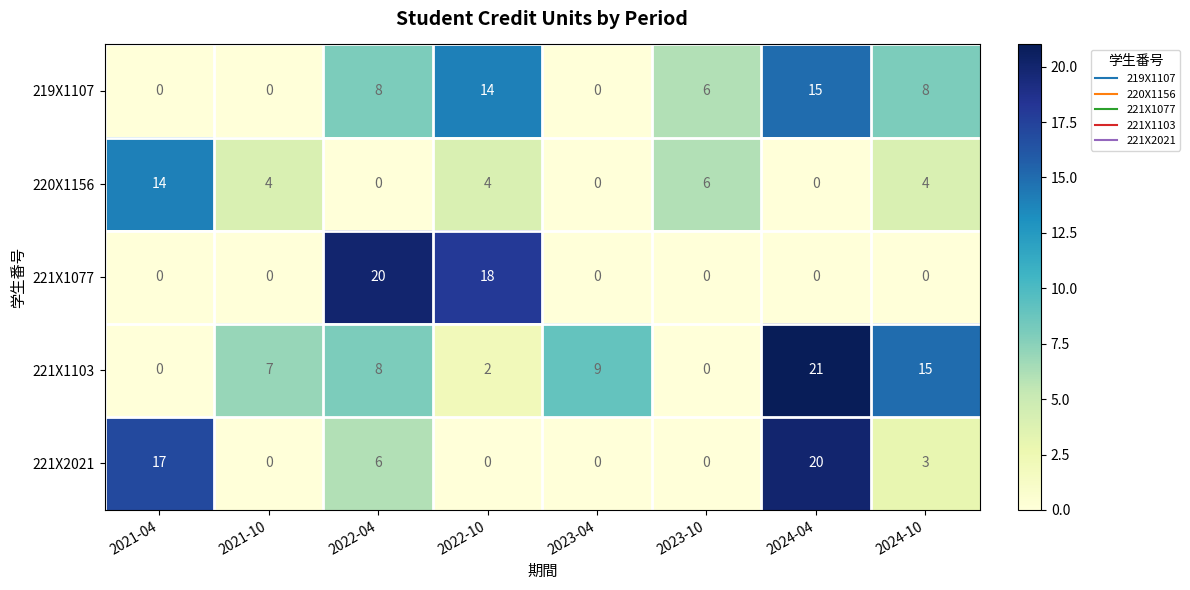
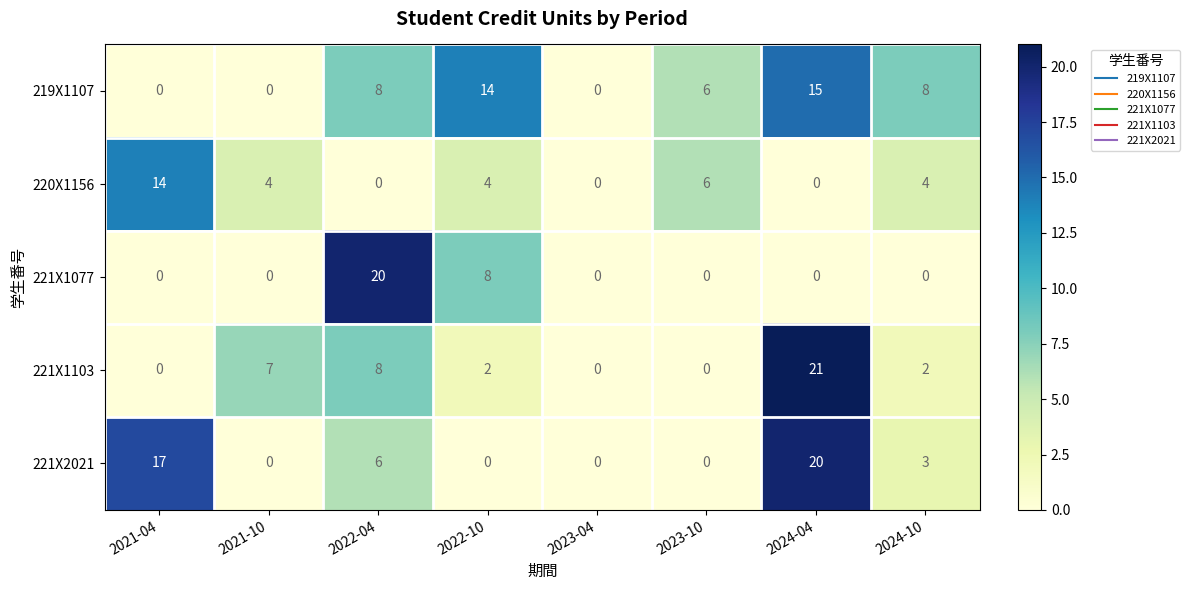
  {
    "219X1107": {
      "2021-04": 0,
      "2021-10": 0,
      "2022-04": 8,
      "2022-10": 14,
      "2023-04": 0,
      "2023-10": 6,
      "2024-04": 15,
      "2024-10": 8
    },
    "220X1156": {
      "2021-04": 14,
      "2021-10": 4,
      "2022-04": 0,
      "2022-10": 4,
      "2023-04": 0,
      "2023-10": 6,
      "2024-04": 0,
      "2024-10": 4
    },
    "221X1077": {
      "2021-04": 0,
      "2021-10": 0,
      "2022-04": 20,
-     "2022-10": 18,
+     "2022-10": 8,
      "2023-04": 0,
      "2023-10": 0,
      "2024-04": 0,
      "2024-10": 0
    },
    "221X1103": {
      "2021-04": 0,
      "2021-10": 7,
      "2022-04": 8,
      "2022-10": 2,
-     "2023-04": 9,
+     "2023-04": 0,
      "2023-10": 0,
      "2024-04": 21,
-     "2024-10": 15
+     "2024-10": 2
    },
    "221X2021": {
      "2021-04": 17,
      "2021-10": 0,
      "2022-04": 6,
      "2022-10": 0,
      "2023-04": 0,
      "2023-10": 0,
      "2024-04": 20,
      "2024-10": 3
    }
  }
